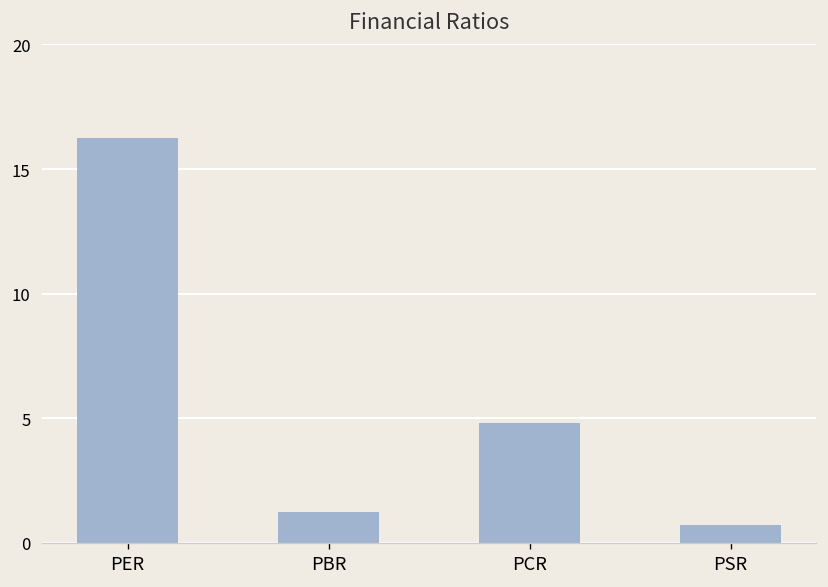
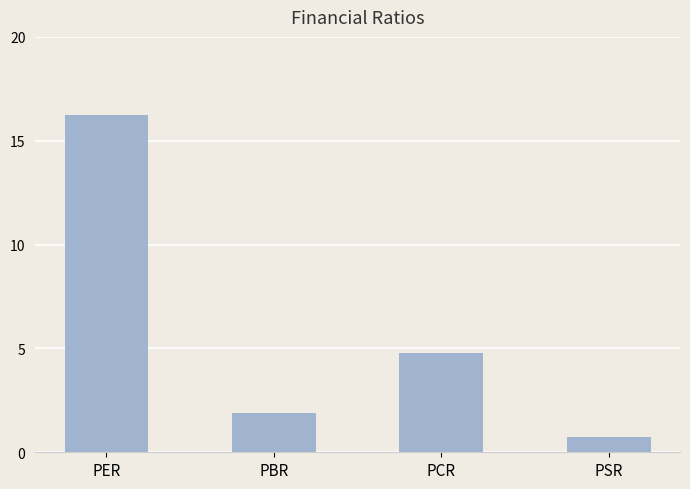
  {
    "PER": 16.2,
-   "PBR": 1.2,
+   "PBR": 1.9,
    "PCR": 4.8,
    "PSR": 0.7
  }
